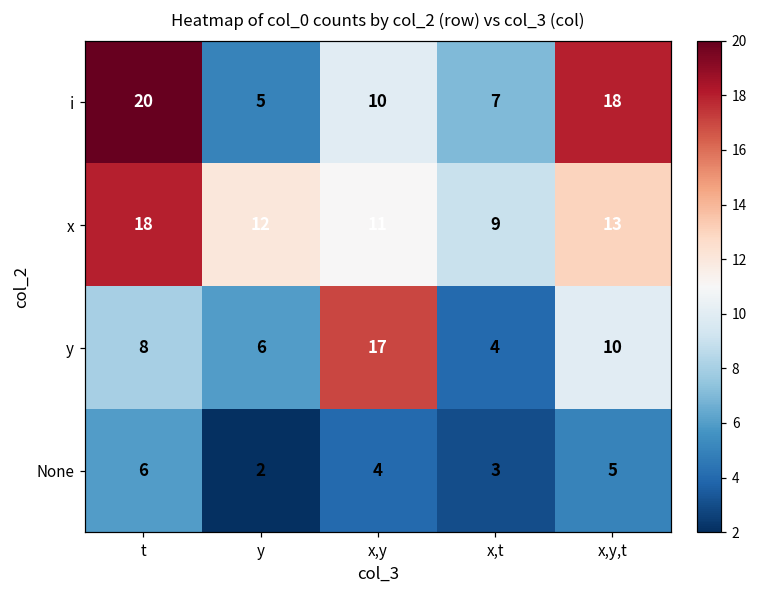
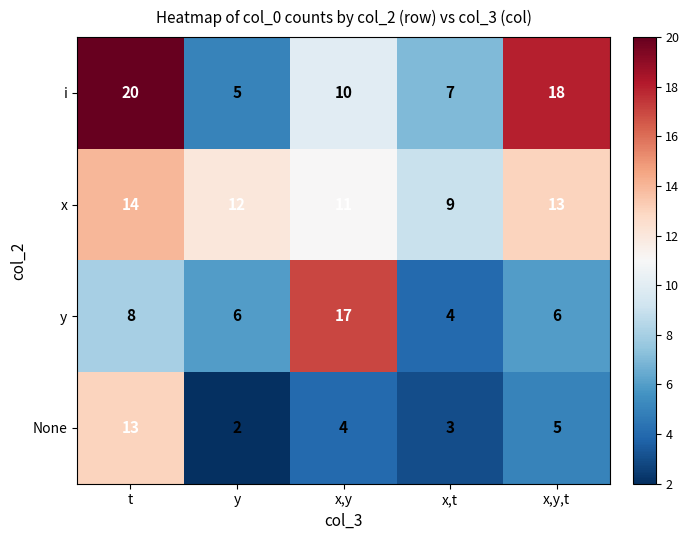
  {
    "i": {
      "t": 20,
      "y": 5,
      "x,y": 10,
      "x,t": 7,
      "x,y,t": 18
    },
    "x": {
-     "t": 18,
+     "t": 14,
      "x,t": 9,
      "x,y,t": 13
    },
    "y": {
      "t": 8,
      "y": 6,
      "x,y": 17,
      "x,t": 4,
-     "x,y,t": 10
+     "x,y,t": 6
    },
    "None": {
-     "t": 6,
+     "t": 13,
      "y": 2,
      "x,y": 4,
      "x,t": 3,
      "x,y,t": 5
    }
  }
